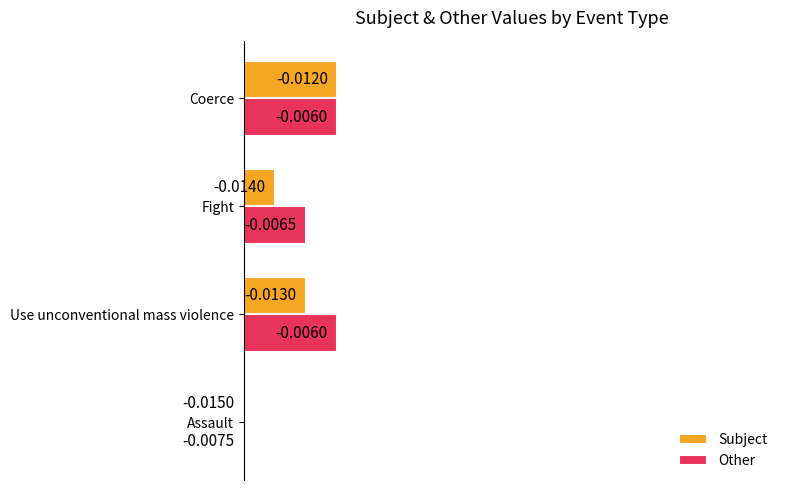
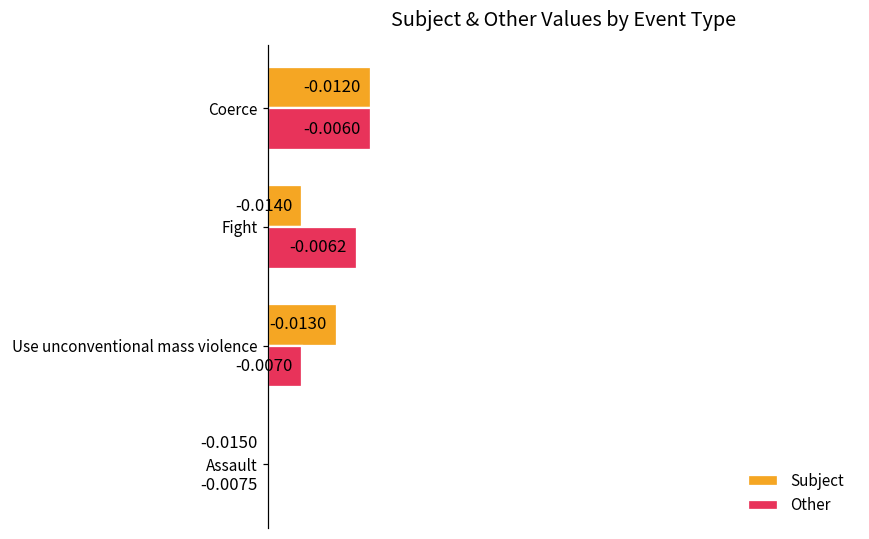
  {
    "Other": {
-     "Fight": -0.0065,
-     "Use unconventional mass violence": -0.0060
+     "Fight": -0.0062,
+     "Use unconventional mass violence": -0.0070
    }
  }
